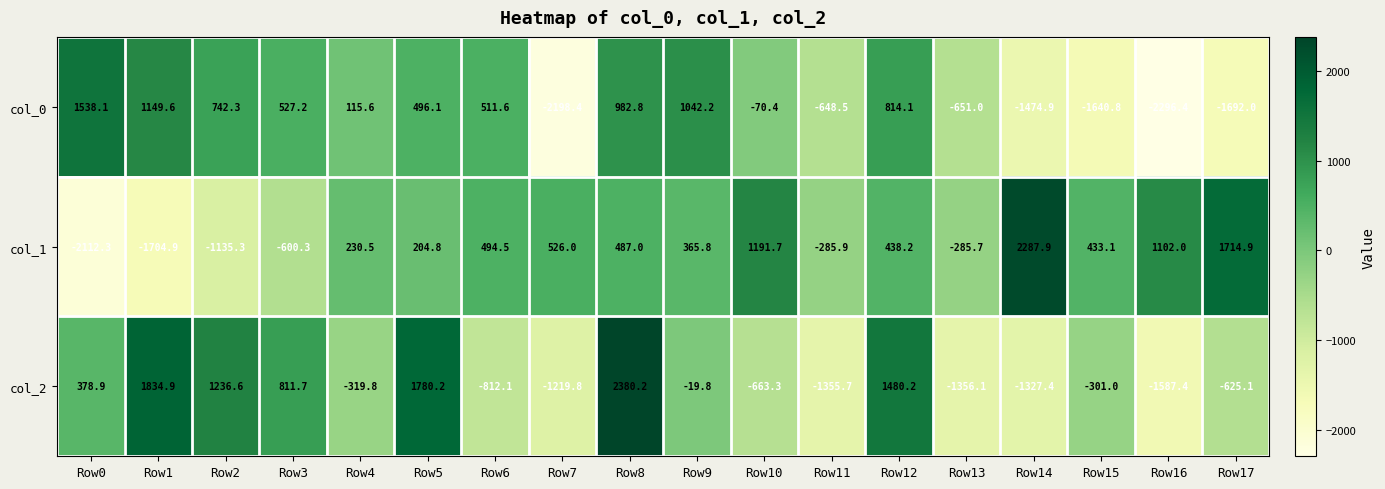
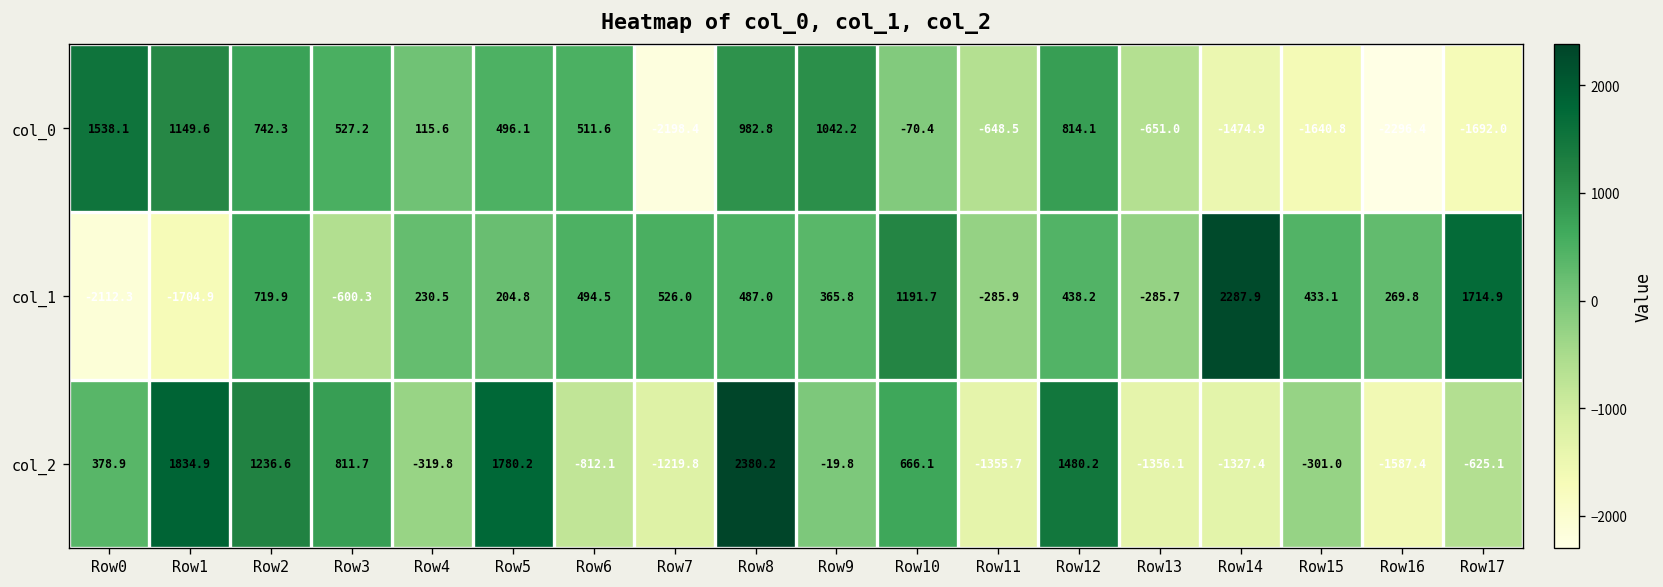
  {
    "col_0": {
      "Row0": 1538.1,
      "Row1": 1149.6,
      "Row2": 742.3,
      "Row3": 527.2,
      "Row4": 115.6,
      "Row5": 496.1,
      "Row6": 511.6,
      "Row8": 982.8,
      "Row9": 1042.2,
      "Row10": -70.4,
      "Row11": -648.5,
      "Row12": 814.1,
      "Row13": -651.0,
      "Row14": -1474.9,
      "Row15": -1640.8,
      "Row17": -1692.0
    },
    "col_1": {
      "Row1": -1704.9,
-     "Row2": -1135.3,
+     "Row2": 719.9,
      "Row3": -600.3,
      "Row4": 230.5,
      "Row5": 204.8,
      "Row6": 494.5,
      "Row7": 526.0,
      "Row8": 487.0,
      "Row9": 365.8,
      "Row10": 1191.7,
      "Row11": -285.9,
      "Row12": 438.2,
      "Row13": -285.7,
      "Row14": 2287.9,
      "Row15": 433.1,
-     "Row16": 1102.0,
+     "Row16": 269.8,
      "Row17": 1714.9
    },
    "col_2": {
      "Row0": 378.9,
      "Row1": 1834.9,
      "Row2": 1236.6,
      "Row3": 811.7,
      "Row4": -319.8,
      "Row5": 1780.2,
      "Row6": -812.1,
      "Row7": -1219.8,
      "Row8": 2380.2,
      "Row9": -19.8,
-     "Row10": -663.3,
+     "Row10": 666.1,
      "Row11": -1355.7,
      "Row12": 1480.2,
      "Row13": -1356.1,
      "Row14": -1327.4,
      "Row15": -301.0,
      "Row16": -1587.4,
      "Row17": -625.1
    }
  }
